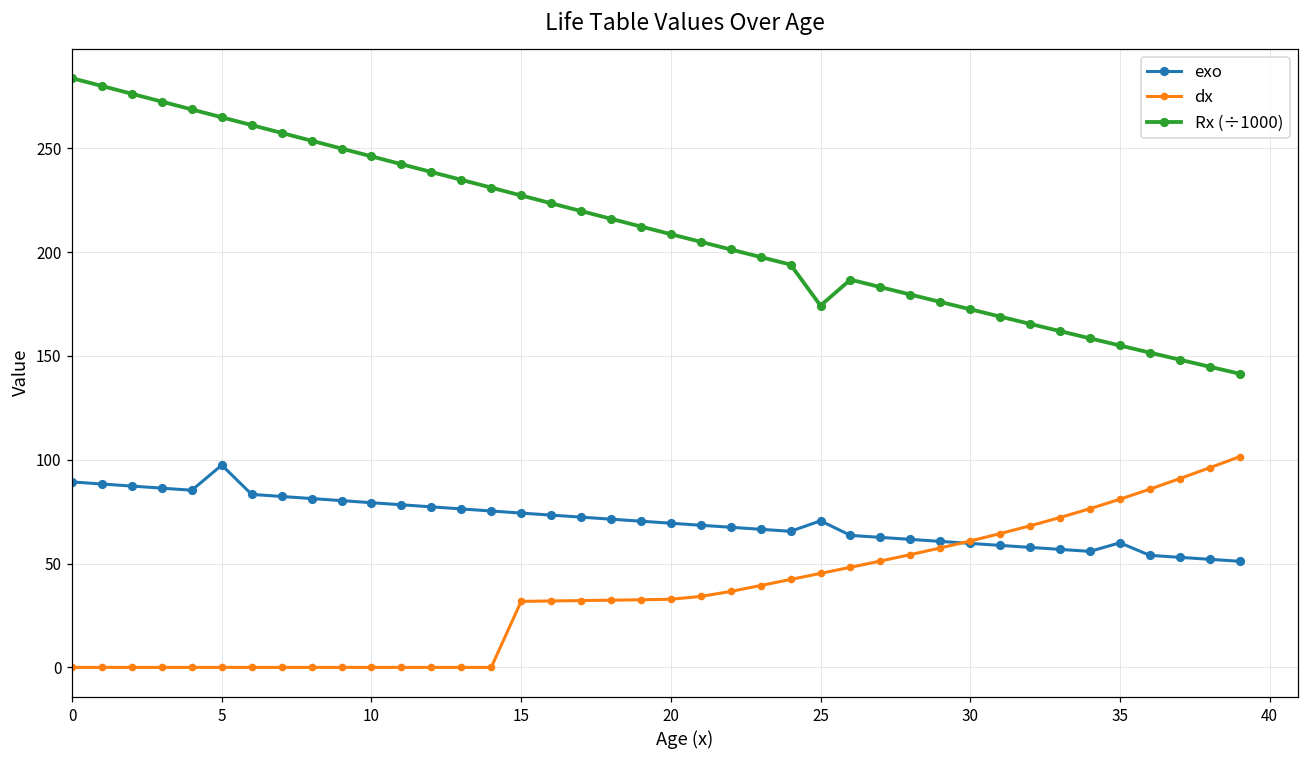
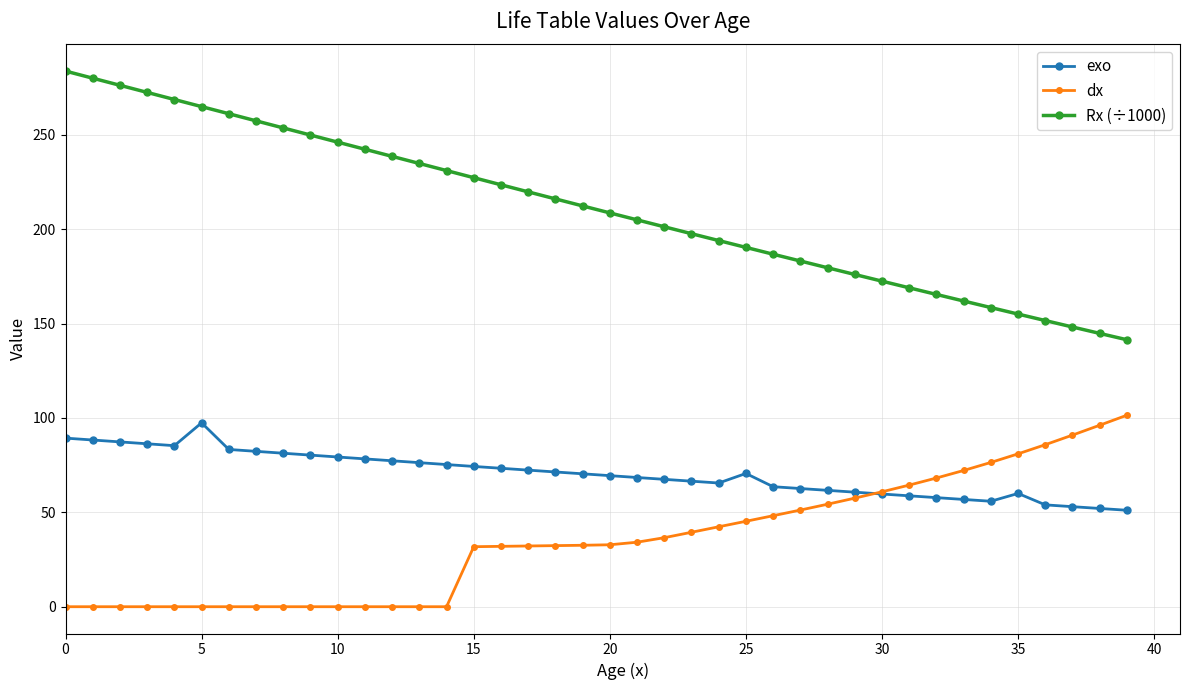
  {
    "exo": {
      "0": 89,
      "5": 97,
      "10": 79,
      "15": 74,
      "20": 69,
      "25": 71,
      "35": 60
    },
    "dx": {
      "0": 0,
      "5": 0,
      "10": 0,
      "15": 32,
      "20": 33,
      "25": 45,
      "35": 81
    },
    "Rx (÷1000)": {
      "0": 284,
      "5": 265,
      "10": 246,
      "15": 227,
      "20": 209,
-     "25": 174,
+     "25": 190,
      "30": 172,
      "35": 155
    }
  }
